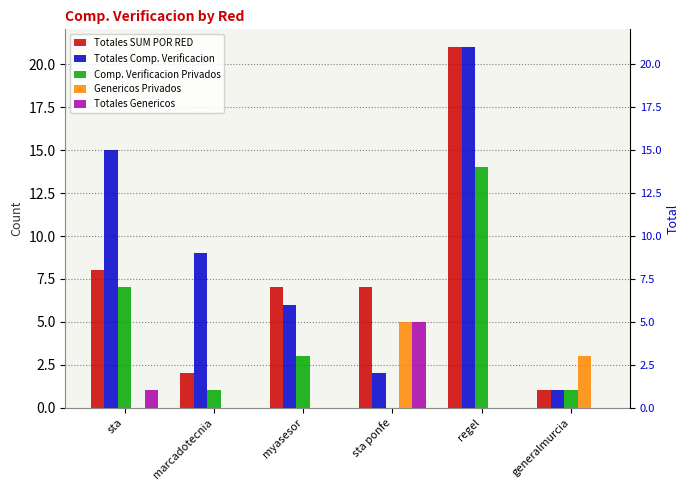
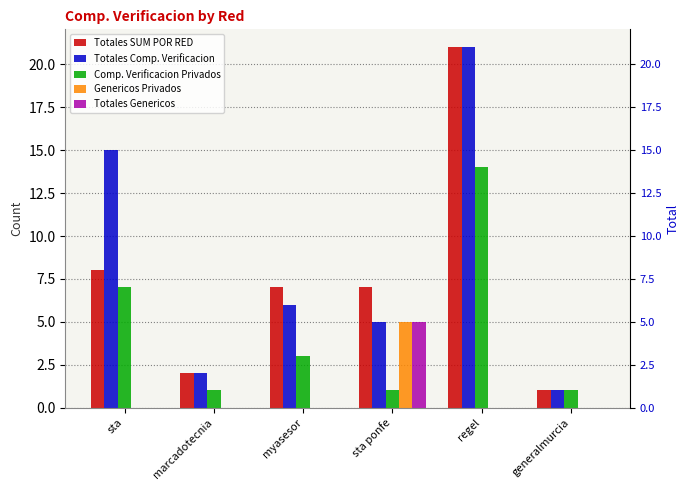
  {
    "Totales SUM POR RED": {
      "sta": 8,
      "marcadotecnia": 2,
      "myasesor": 7,
      "sta ponfe": 7,
      "regel": 21,
      "generalmurcia": 1
    },
    "Totales Comp. Verificacion": {
      "sta": 15,
-     "marcadotecnia": 9,
+     "marcadotecnia": 2,
      "myasesor": 6,
-     "sta ponfe": 2,
+     "sta ponfe": 5,
      "regel": 21,
      "generalmurcia": 1
    },
    "Comp. Verificacion Privados": {
      "sta": 7,
      "marcadotecnia": 1,
      "myasesor": 3,
-     "sta ponfe": 0,
+     "sta ponfe": 1,
      "regel": 14,
      "generalmurcia": 1
    },
    "Genericos Privados": {
      "sta": 0,
      "marcadotecnia": 0,
      "myasesor": 0,
      "sta ponfe": 5,
      "regel": 0,
-     "generalmurcia": 3
+     "generalmurcia": 0
    },
    "Totales Genericos": {
-     "sta": 1,
+     "sta": 0,
      "marcadotecnia": 0,
      "myasesor": 0,
      "sta ponfe": 5,
      "regel": 0,
      "generalmurcia": 0
    }
  }
